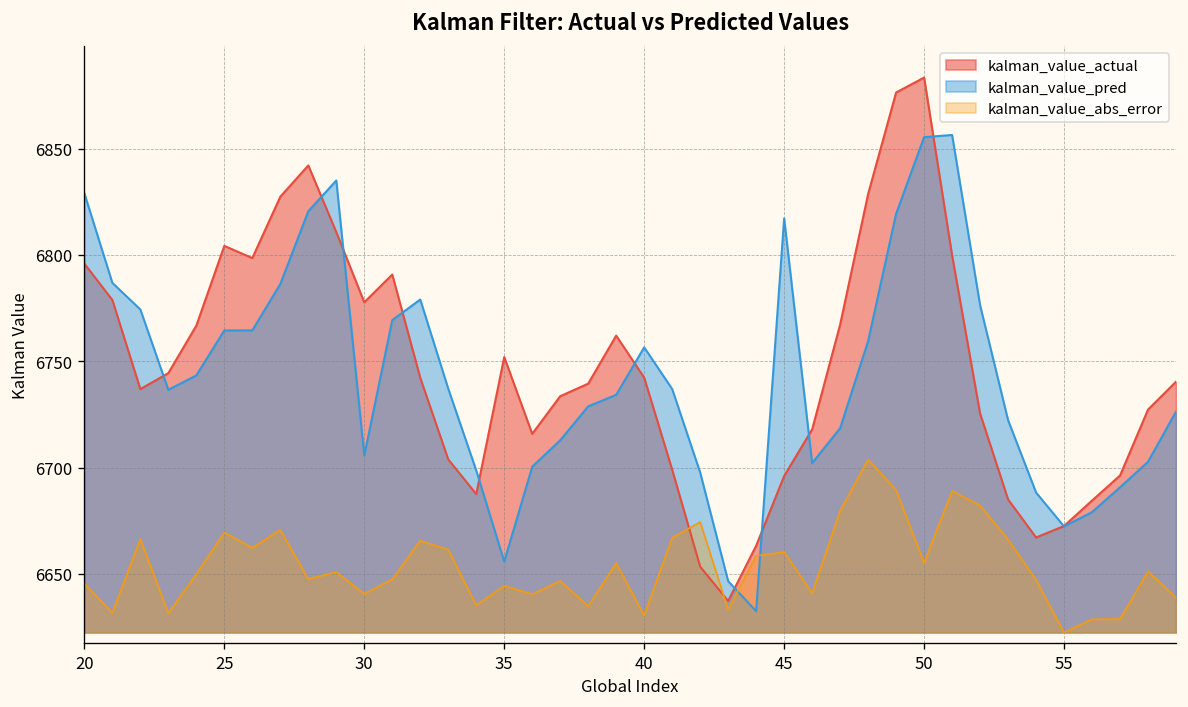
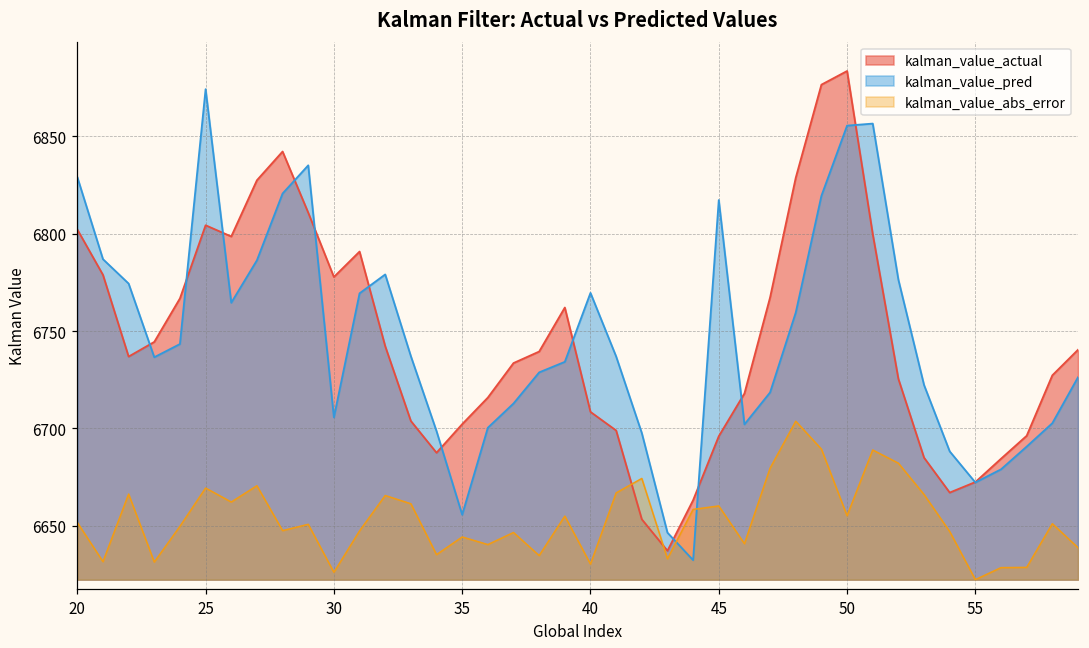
  {
    "kalman_value_actual": {
-     "20": 6796,
+     "20": 6802,
      "25": 6804,
      "30": 6778,
-     "35": 6752,
-     "40": 6742,
+     "35": 6702,
+     "40": 6709,
      "45": 6696,
      "50": 6883
    },
    "kalman_value_pred": {
      "20": 6829,
-     "25": 6764,
+     "25": 6874,
      "30": 6706,
      "35": 6656,
-     "40": 6757,
+     "40": 6770,
      "45": 6817,
      "50": 6855
    },
    "kalman_value_abs_error": {
-     "20": 6645,
+     "20": 6652,
      "25": 6669,
-     "30": 6641,
+     "30": 6626,
      "35": 6644,
      "40": 6630,
      "45": 6660,
      "50": 6655,
      "55": 6622
    }
  }
